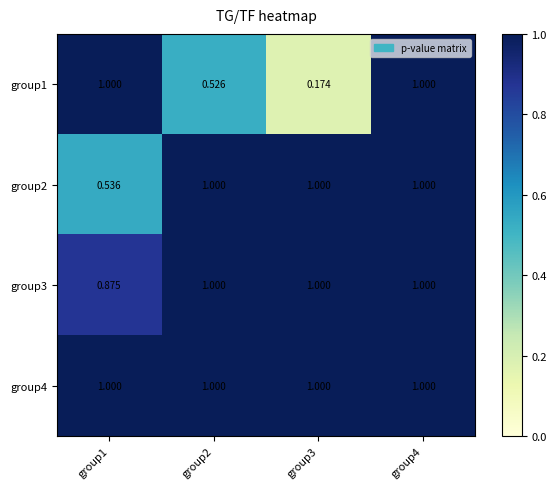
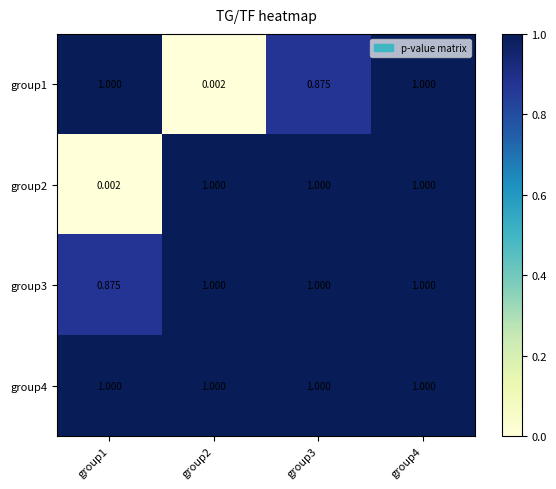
  {
    "group1": {
      "group1": 1.000,
-     "group2": 0.526,
-     "group3": 0.174,
+     "group2": 0.002,
+     "group3": 0.875,
      "group4": 1.000
    },
    "group2": {
-     "group1": 0.536,
+     "group1": 0.002,
      "group2": 1.000,
      "group3": 1.000,
      "group4": 1.000
    },
    "group3": {
      "group1": 0.875,
      "group2": 1.000,
      "group3": 1.000,
      "group4": 1.000
    },
    "group4": {
      "group1": 1.000,
      "group2": 1.000,
      "group3": 1.000,
      "group4": 1.000
    }
  }
